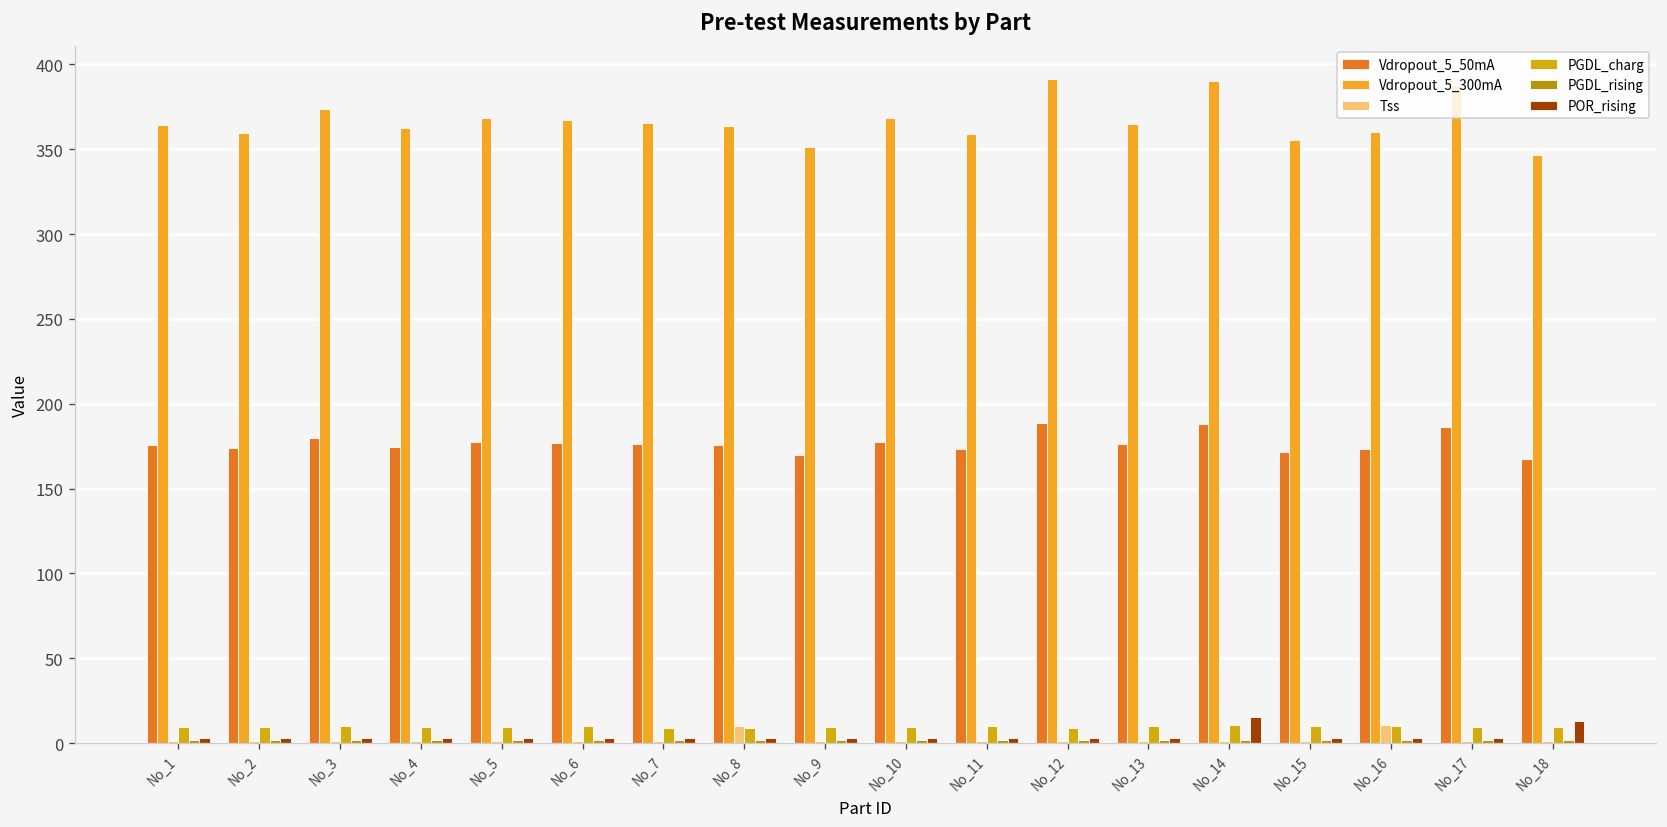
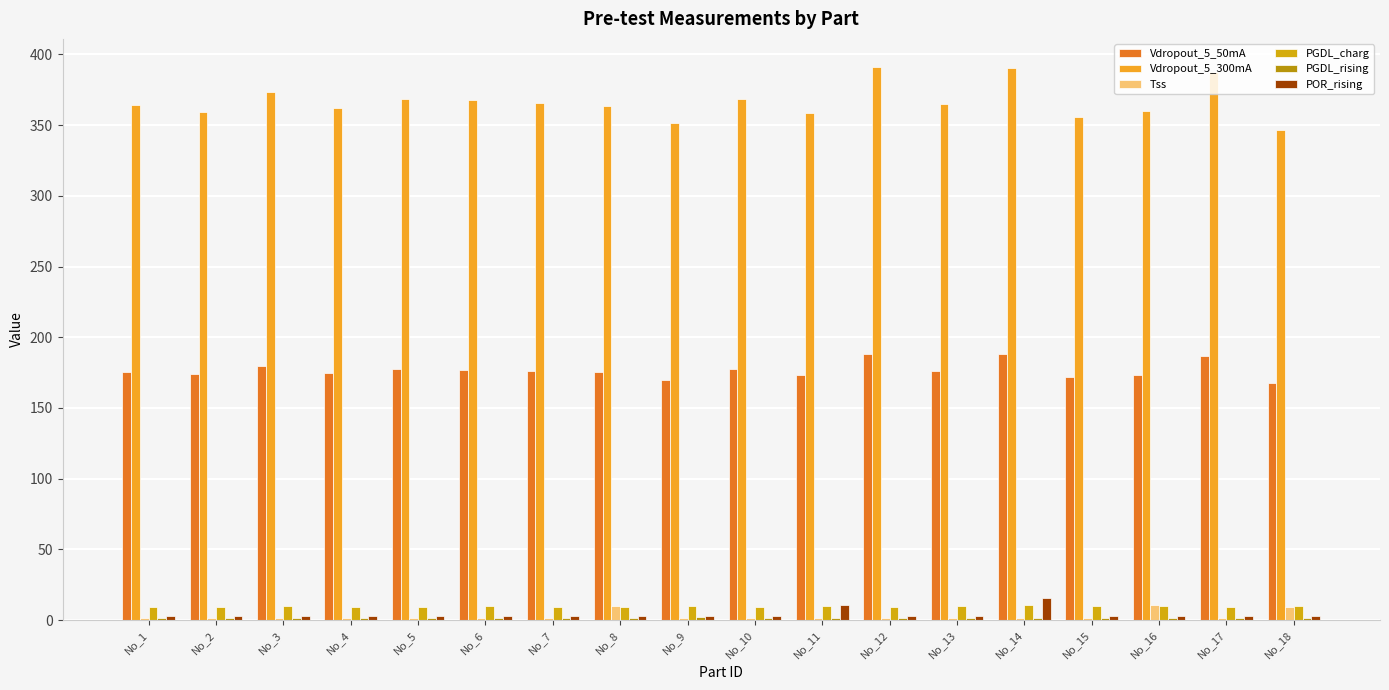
  {
    "Tss": {
      "No_8": 10,
      "No_16": 10,
-     "No_18": 1
+     "No_18": 9
    },
    "POR_rising": {
      "No_1": 3,
      "No_2": 3,
      "No_3": 3,
      "No_4": 3,
      "No_5": 3,
      "No_6": 3,
      "No_7": 3,
      "No_8": 3,
      "No_9": 3,
      "No_10": 3,
-     "No_11": 3,
+     "No_11": 11,
      "No_12": 3,
      "No_13": 3,
      "No_14": 15,
      "No_15": 3,
      "No_16": 3,
      "No_17": 3,
-     "No_18": 13
+     "No_18": 3
    }
  }
